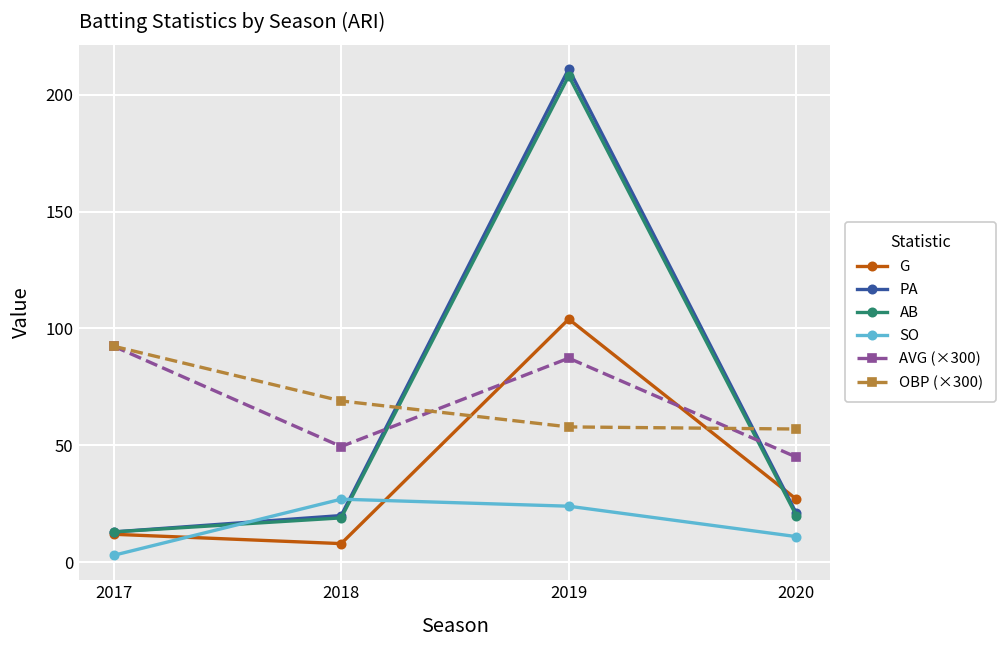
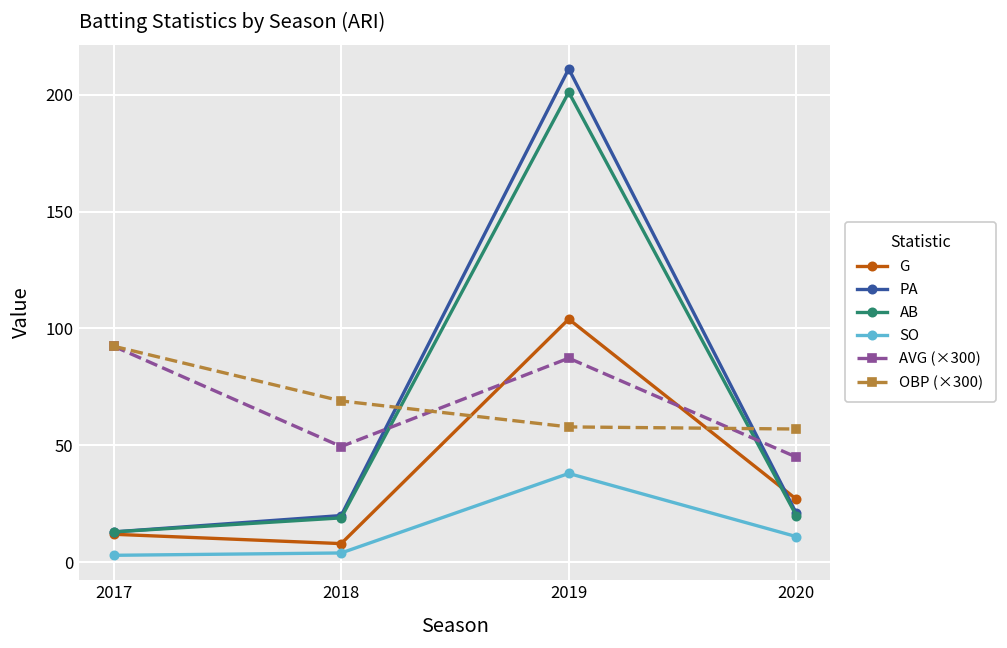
  {
    "G": {
      "2018": 8,
      "2019": 104,
      "2020": 27
    },
    "PA": {
      "2019": 211
    },
    "AB": {
-     "2019": 208
+     "2019": 201
    },
    "SO": {
      "2017": 3,
-     "2018": 27,
-     "2019": 24,
+     "2018": 4,
+     "2019": 38,
      "2020": 11
    },
    "AVG (×300)": {
      "2018": 50,
      "2019": 87,
      "2020": 45
    },
    "OBP (×300)": {
      "2018": 69,
      "2019": 58,
      "2020": 57
    }
  }
